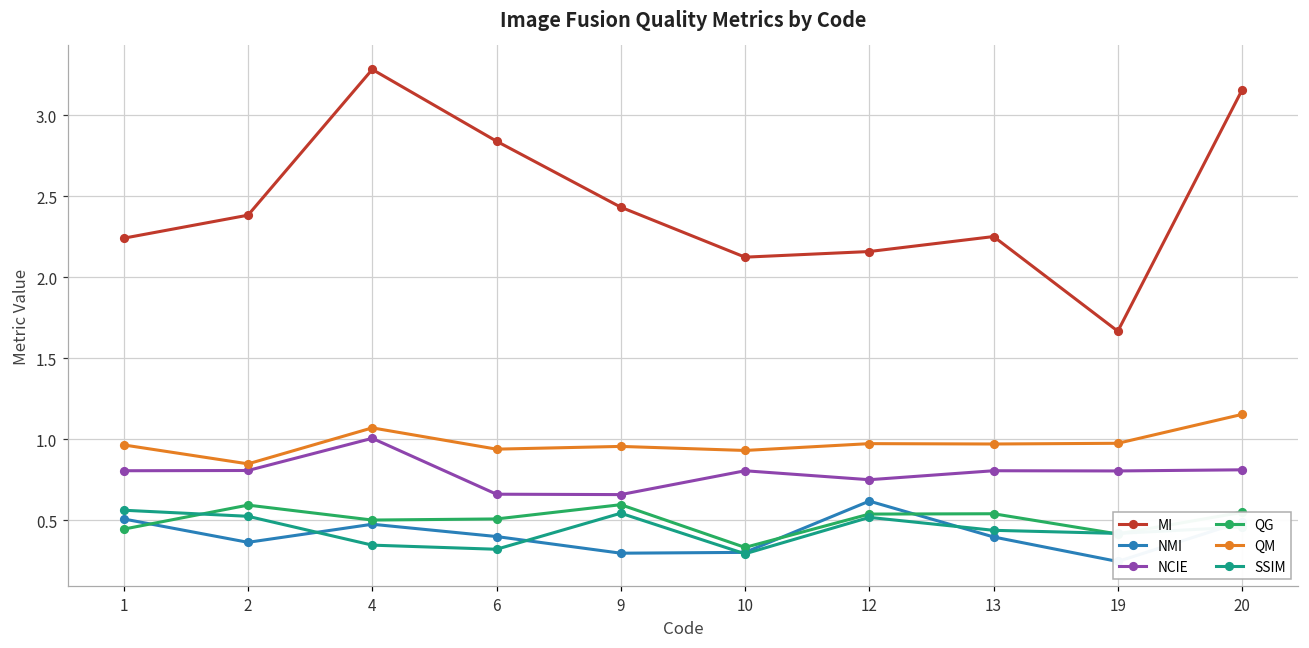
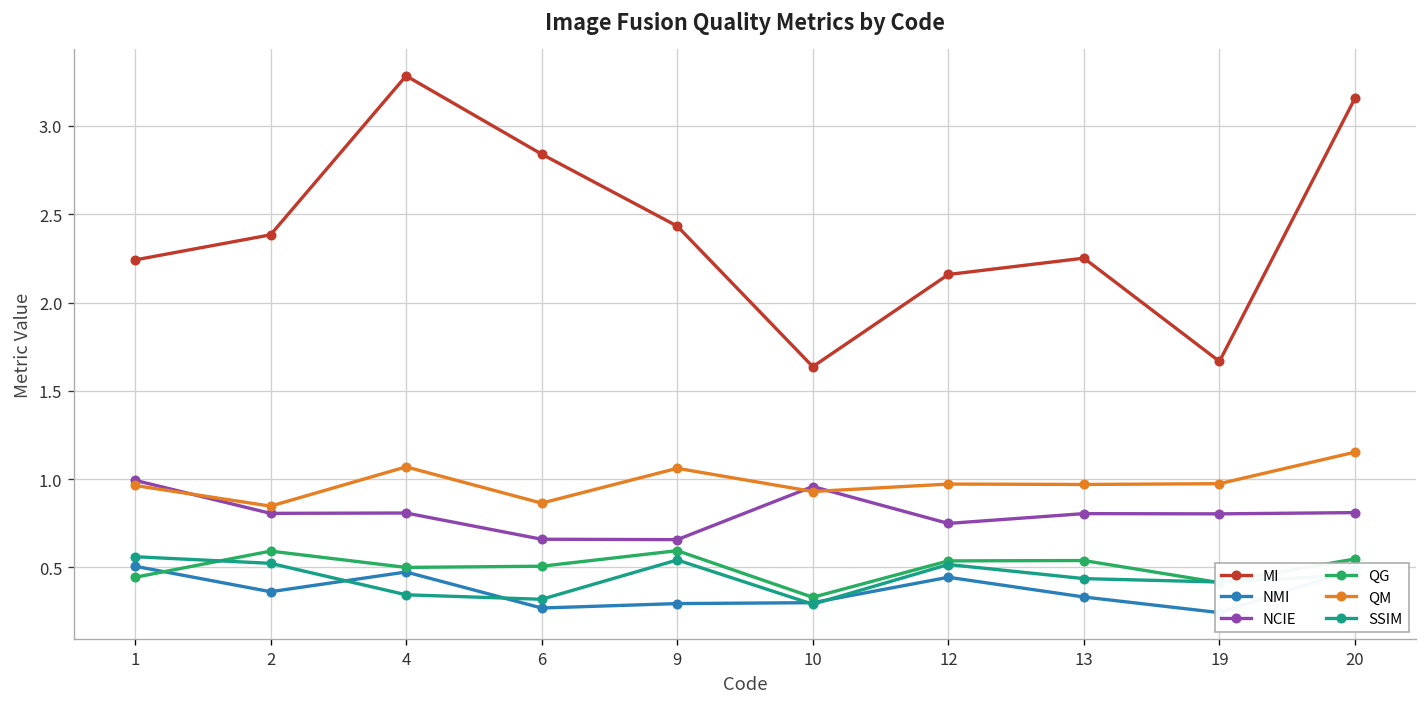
  {
    "MI": {
      "1": 2.24,
      "2": 2.38,
      "4": 3.28,
      "6": 2.84,
      "9": 2.43,
-     "10": 2.12,
+     "10": 1.64,
      "12": 2.16,
      "13": 2.25,
      "19": 1.67,
      "20": 3.16
    },
    "NMI": {
      "1": 0.51,
      "2": 0.36,
      "4": 0.47,
-     "6": 0.40,
+     "6": 0.27,
      "9": 0.30,
-     "12": 0.62,
-     "13": 0.40
+     "12": 0.44,
+     "13": 0.33
    },
    "NCIE": {
-     "1": 0.80,
+     "1": 0.99,
      "2": 0.81,
-     "4": 1.00,
+     "4": 0.81,
      "6": 0.66,
      "9": 0.66,
-     "10": 0.80,
+     "10": 0.96,
      "12": 0.75,
      "13": 0.80,
      "19": 0.80,
      "20": 0.81
    },
    "QM": {
      "1": 0.96,
      "2": 0.85,
      "4": 1.07,
-     "6": 0.94,
-     "9": 0.95,
+     "6": 0.86,
+     "9": 1.06,
      "10": 0.93,
      "12": 0.97,
      "13": 0.97,
      "19": 0.97,
      "20": 1.15
    }
  }
